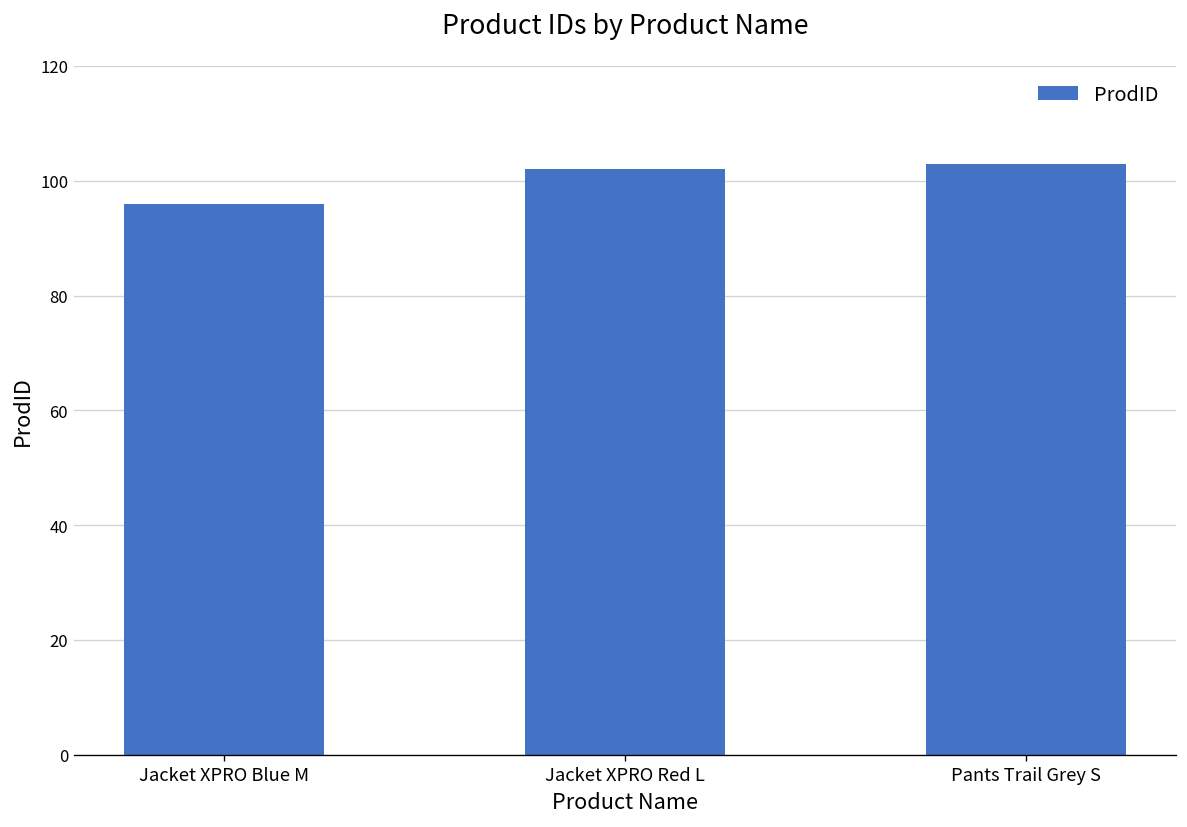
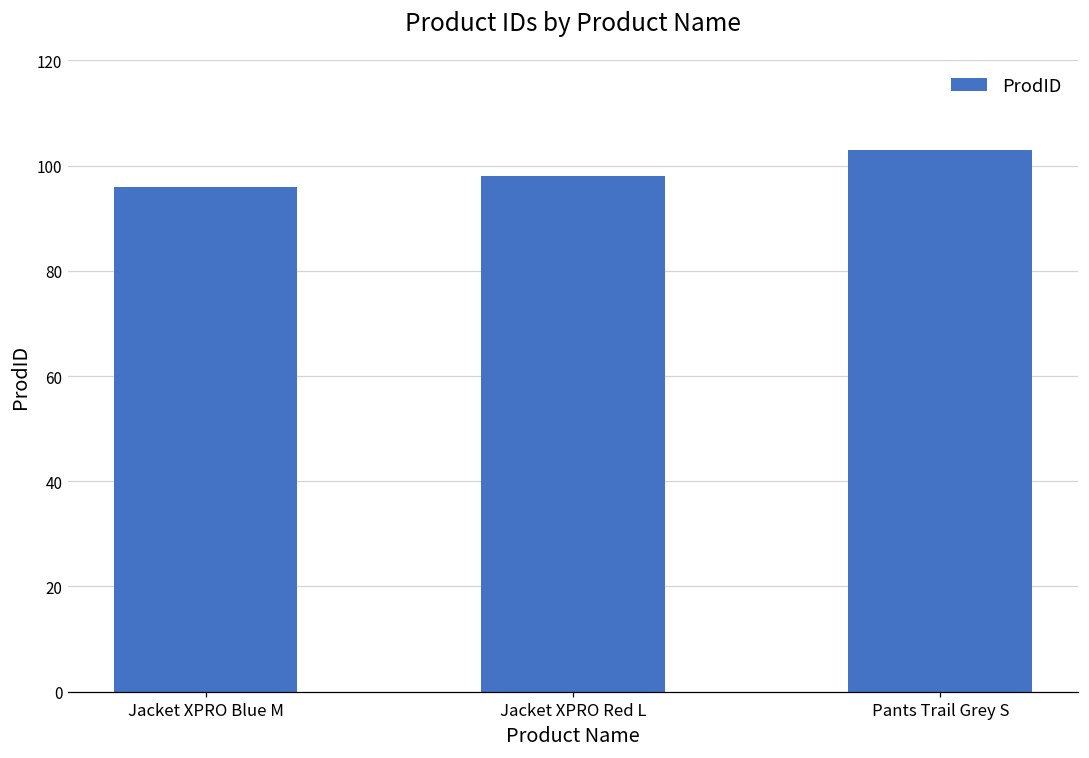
  {
    "Jacket XPRO Blue M": 96,
-   "Jacket XPRO Red L": 102,
+   "Jacket XPRO Red L": 98,
    "Pants Trail Grey S": 103
  }
